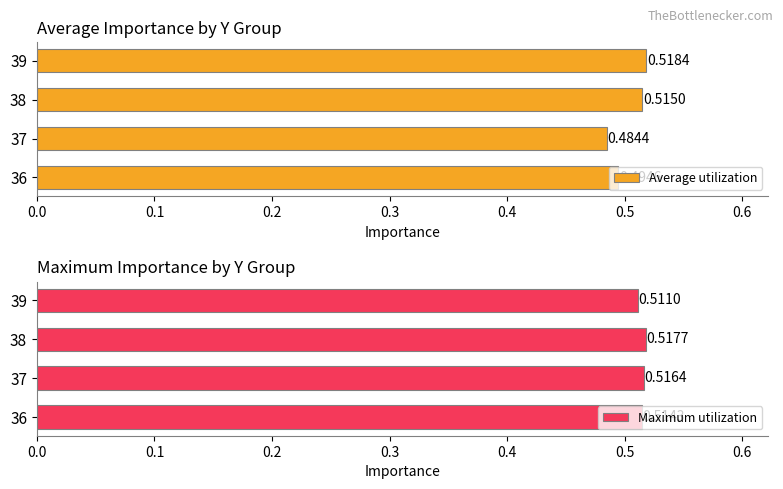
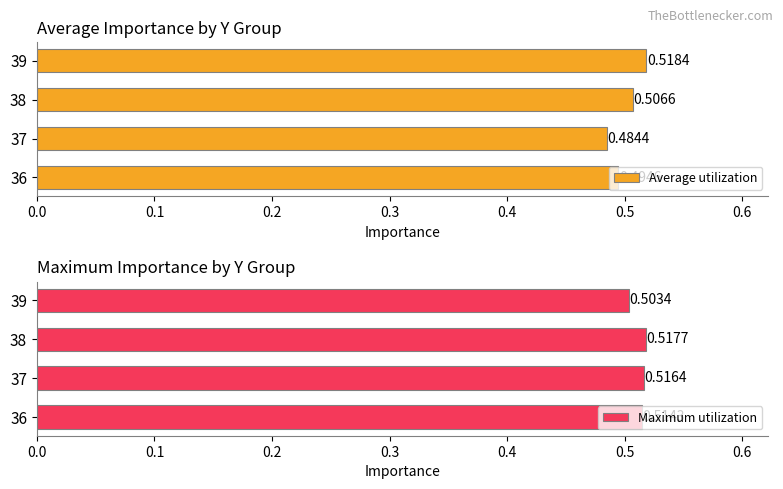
  {
    "Average Importance by Y Group": {
      "39": 0.5184,
-     "38": 0.5150,
+     "38": 0.5066,
      "37": 0.4844
    },
    "Maximum Importance by Y Group": {
-     "39": 0.5110,
+     "39": 0.5034,
      "38": 0.5177,
      "37": 0.5164
    }
  }
